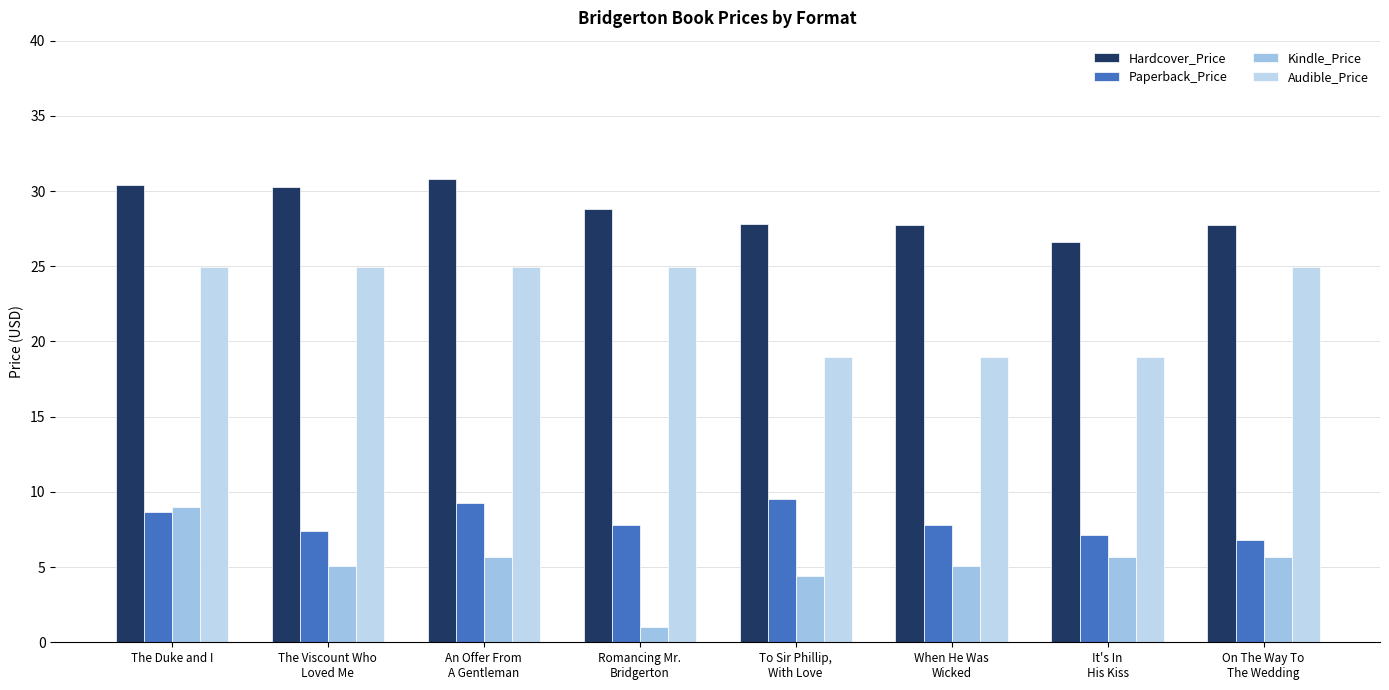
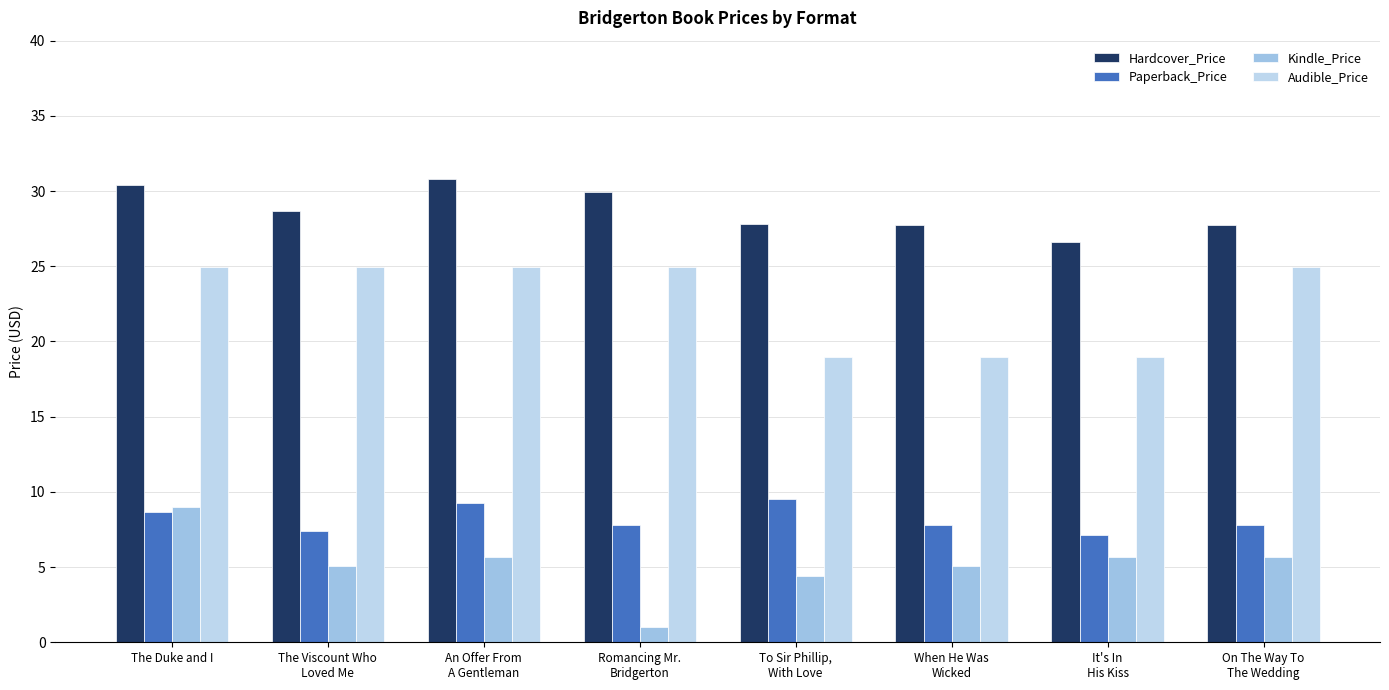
  {
    "Hardcover_Price": {
      "The Duke and I": 30.4,
-     "The Viscount Who Loved Me": 30.3,
+     "The Viscount Who Loved Me": 28.7,
      "An Offer From A Gentleman": 30.8,
-     "Romancing Mr. Bridgerton": 28.8,
+     "Romancing Mr. Bridgerton": 29.9,
      "To Sir Phillip, With Love": 27.8,
      "When He Was Wicked": 27.7,
      "It's In His Kiss": 26.6,
      "On The Way To The Wedding": 27.7
    },
    "Paperback_Price": {
      "The Duke and I": 8.7,
      "The Viscount Who Loved Me": 7.4,
      "An Offer From A Gentleman": 9.2,
      "Romancing Mr. Bridgerton": 7.8,
      "To Sir Phillip, With Love": 9.5,
      "When He Was Wicked": 7.8,
      "It's In His Kiss": 7.1,
-     "On The Way To The Wedding": 6.8
+     "On The Way To The Wedding": 7.8
    }
  }
